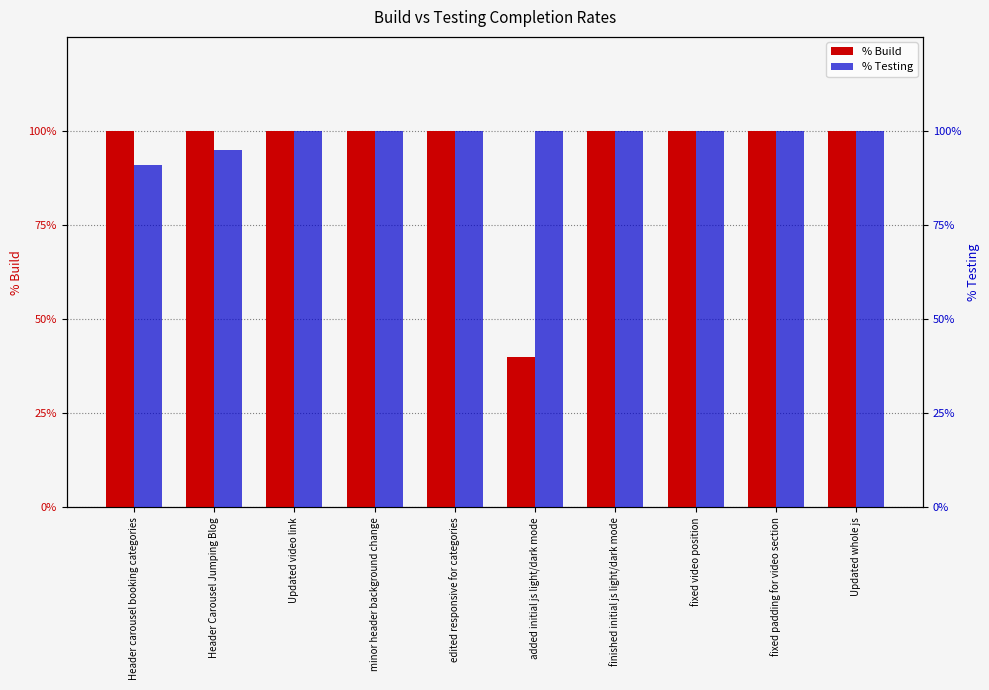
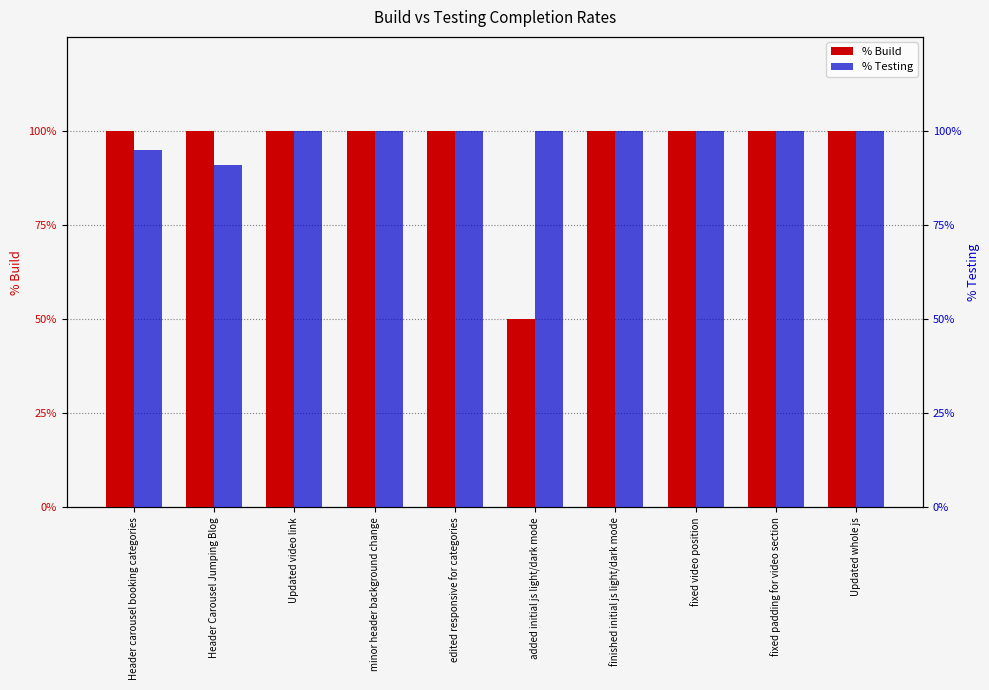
  {
    "% Build": {
      "Header carousel booking categories": "100%",
      "Header Carousel Jumping Blog": "100%",
      "Updated video link": "100%",
      "minor header background change": "100%",
      "edited responsive for categories": "100%",
-     "added initial js light/dark mode": "40%",
+     "added initial js light/dark mode": "50%",
      "finished initial js light/dark mode": "100%",
      "fixed video position": "100%",
      "fixed padding for video section": "100%",
      "Updated whole js": "100%"
    },
    "% Testing": {
-     "Header carousel booking categories": "91%",
-     "Header Carousel Jumping Blog": "95%",
+     "Header carousel booking categories": "95%",
+     "Header Carousel Jumping Blog": "91%",
      "Updated video link": "100%",
      "minor header background change": "100%",
      "edited responsive for categories": "100%",
      "added initial js light/dark mode": "100%",
      "finished initial js light/dark mode": "100%",
      "fixed video position": "100%",
      "fixed padding for video section": "100%",
      "Updated whole js": "100%"
    }
  }
